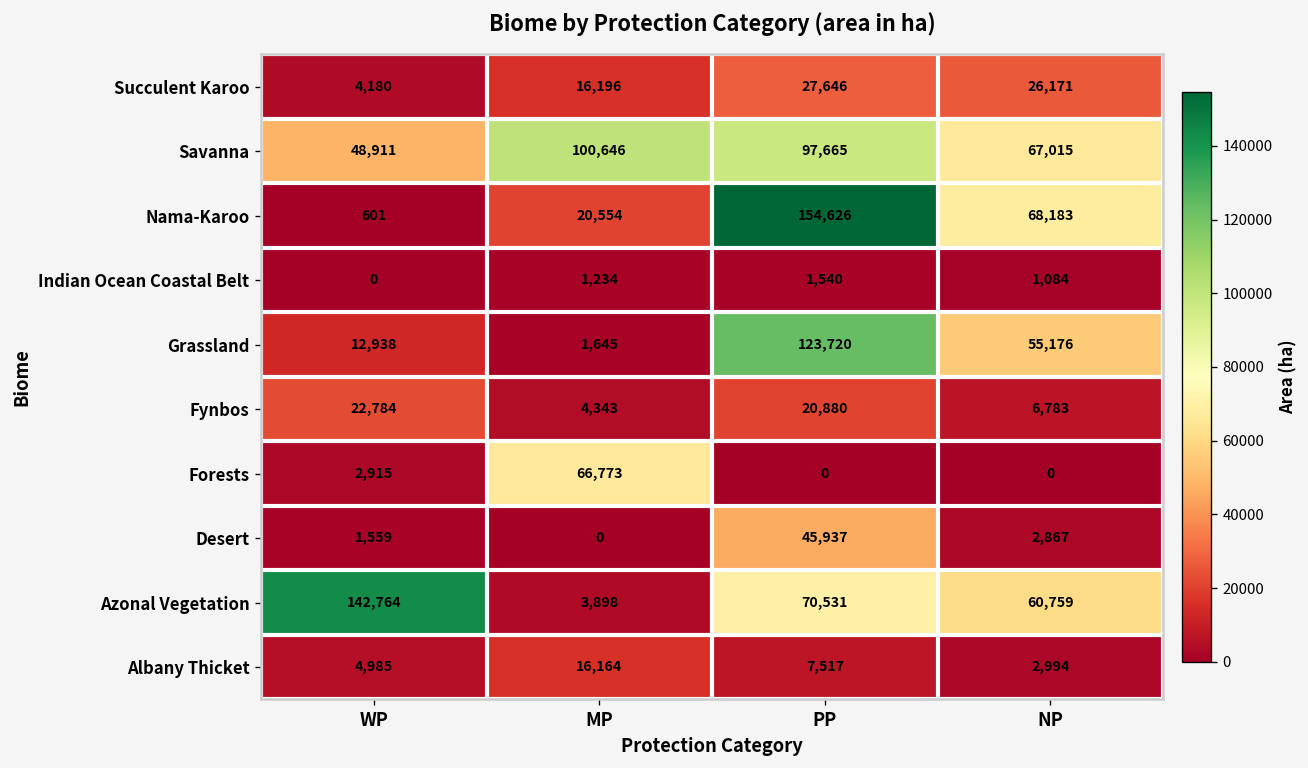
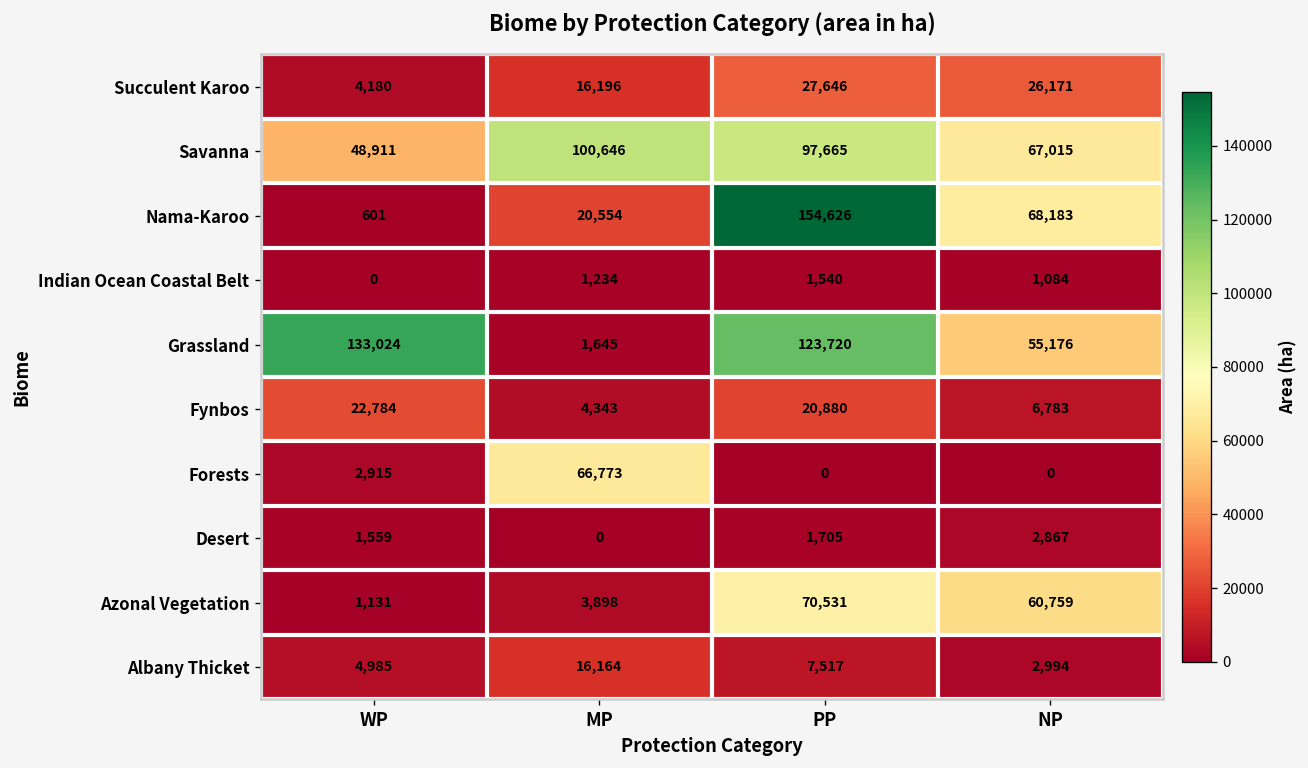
  {
    "Succulent Karoo": {
      "WP": "4,180",
      "MP": "16,196",
      "PP": "27,646",
      "NP": "26,171"
    },
    "Savanna": {
      "WP": "48,911",
      "MP": "100,646",
      "PP": "97,665",
      "NP": "67,015"
    },
    "Nama-Karoo": {
      "WP": "601",
      "MP": "20,554",
      "PP": "154,626",
      "NP": "68,183"
    },
    "Indian Ocean Coastal Belt": {
      "WP": "0",
      "MP": "1,234",
      "PP": "1,540",
      "NP": "1,084"
    },
    "Grassland": {
-     "WP": "12,938",
+     "WP": "133,024",
      "MP": "1,645",
      "PP": "123,720",
      "NP": "55,176"
    },
    "Fynbos": {
      "WP": "22,784",
      "MP": "4,343",
      "PP": "20,880",
      "NP": "6,783"
    },
    "Forests": {
      "WP": "2,915",
      "MP": "66,773",
      "PP": "0",
      "NP": "0"
    },
    "Desert": {
      "WP": "1,559",
      "MP": "0",
-     "PP": "45,937",
+     "PP": "1,705",
      "NP": "2,867"
    },
    "Azonal Vegetation": {
-     "WP": "142,764",
+     "WP": "1,131",
      "MP": "3,898",
      "PP": "70,531",
      "NP": "60,759"
    },
    "Albany Thicket": {
      "WP": "4,985",
      "MP": "16,164",
      "PP": "7,517",
      "NP": "2,994"
    }
  }
